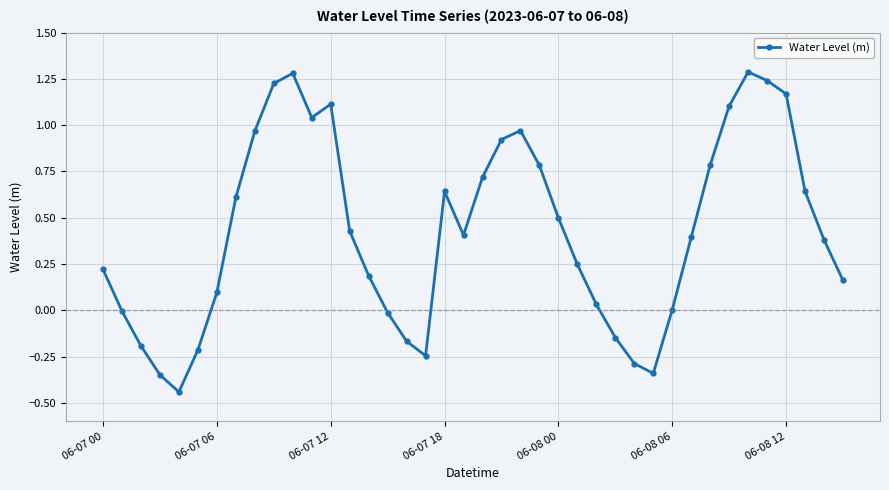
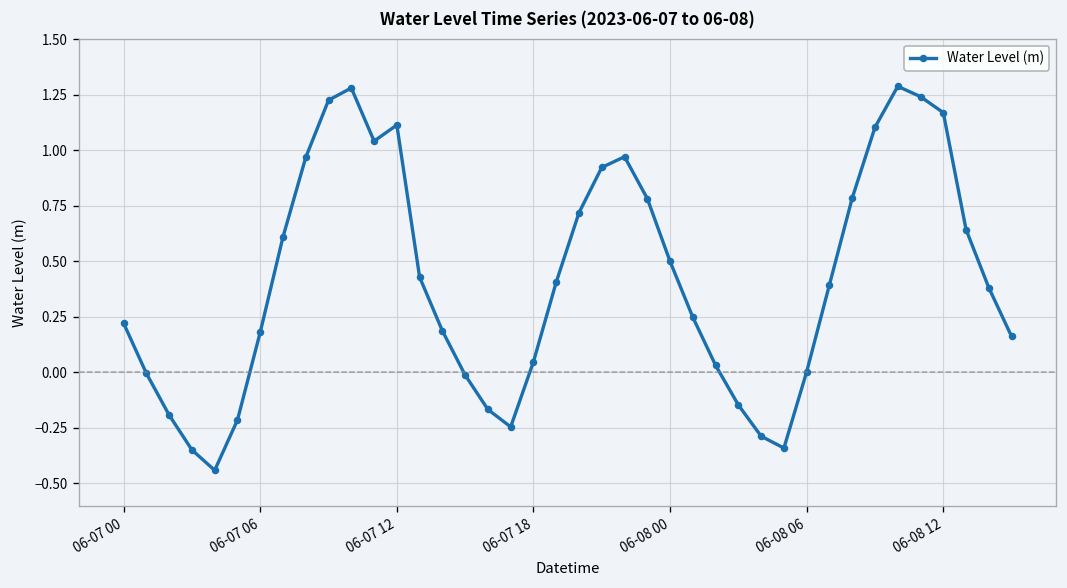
  {
    "06-07 00": 0.22,
-   "06-07 06": 0.10,
+   "06-07 06": 0.18,
    "06-07 12": 1.11,
-   "06-07 18": 0.64,
+   "06-07 18": 0.05,
    "06-08 00": 0.50,
    "06-08 06": 0.00,
    "06-08 12": 1.17
  }
